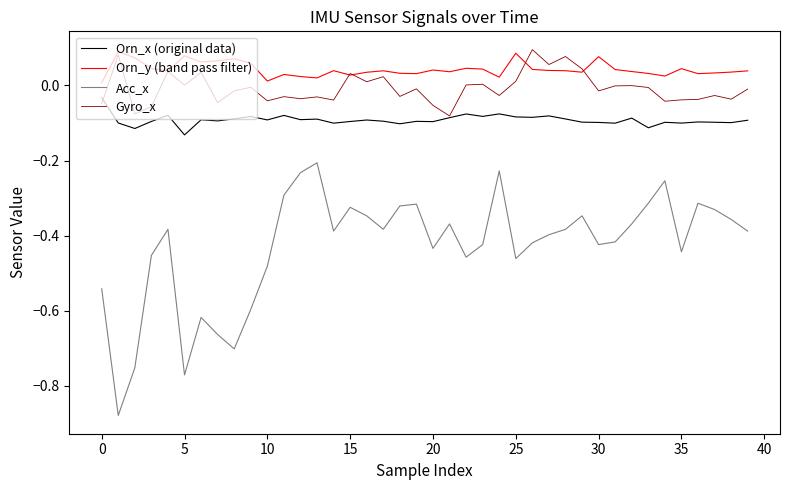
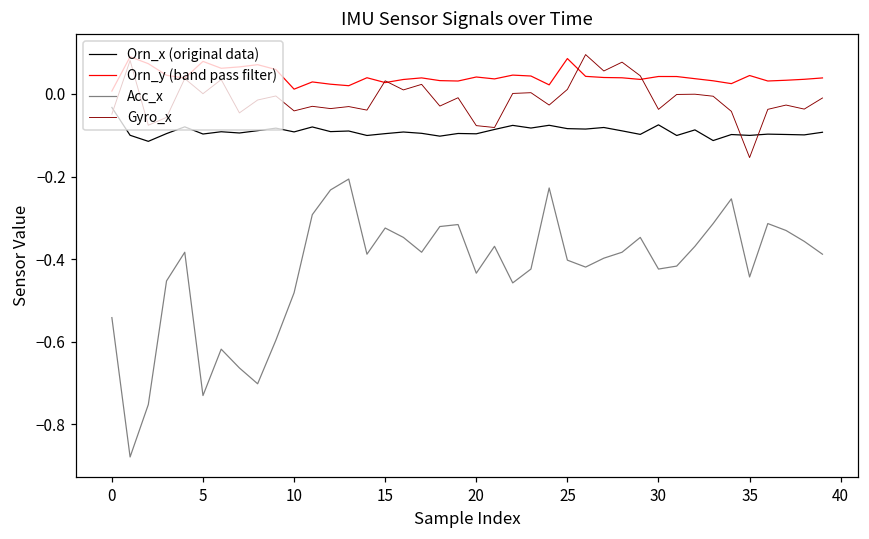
  {
    "Orn_x (original data)": {
-     "5": -0.13,
+     "5": -0.10,
      "10": -0.09,
      "15": -0.10,
      "20": -0.10,
      "25": -0.08,
-     "30": -0.10,
+     "30": -0.07,
      "35": -0.10
    },
    "Orn_y (band pass filter)": {
      "10": 0.01,
      "20": 0.04,
      "25": 0.09,
-     "30": 0.08,
+     "30": 0.04,
      "35": 0.04
    },
    "Acc_x": {
      "0": -0.54,
-     "5": -0.77,
+     "5": -0.73,
      "10": -0.48,
      "15": -0.32,
      "20": -0.43,
-     "25": -0.46,
+     "25": -0.40,
      "30": -0.42,
      "35": -0.44
    },
    "Gyro_x": {
      "10": -0.04,
-     "20": -0.05,
+     "20": -0.08,
      "25": 0.01,
-     "30": -0.01,
-     "35": -0.04
+     "30": -0.04,
+     "35": -0.15
    }
  }
